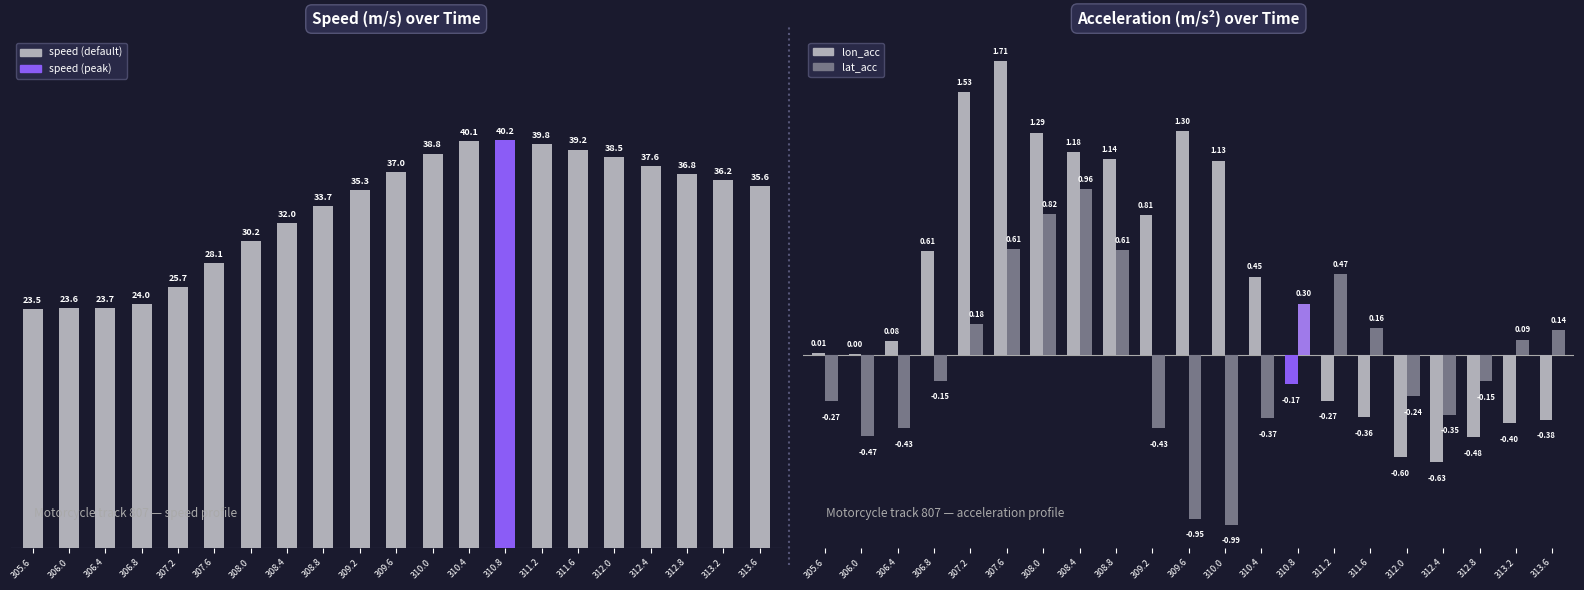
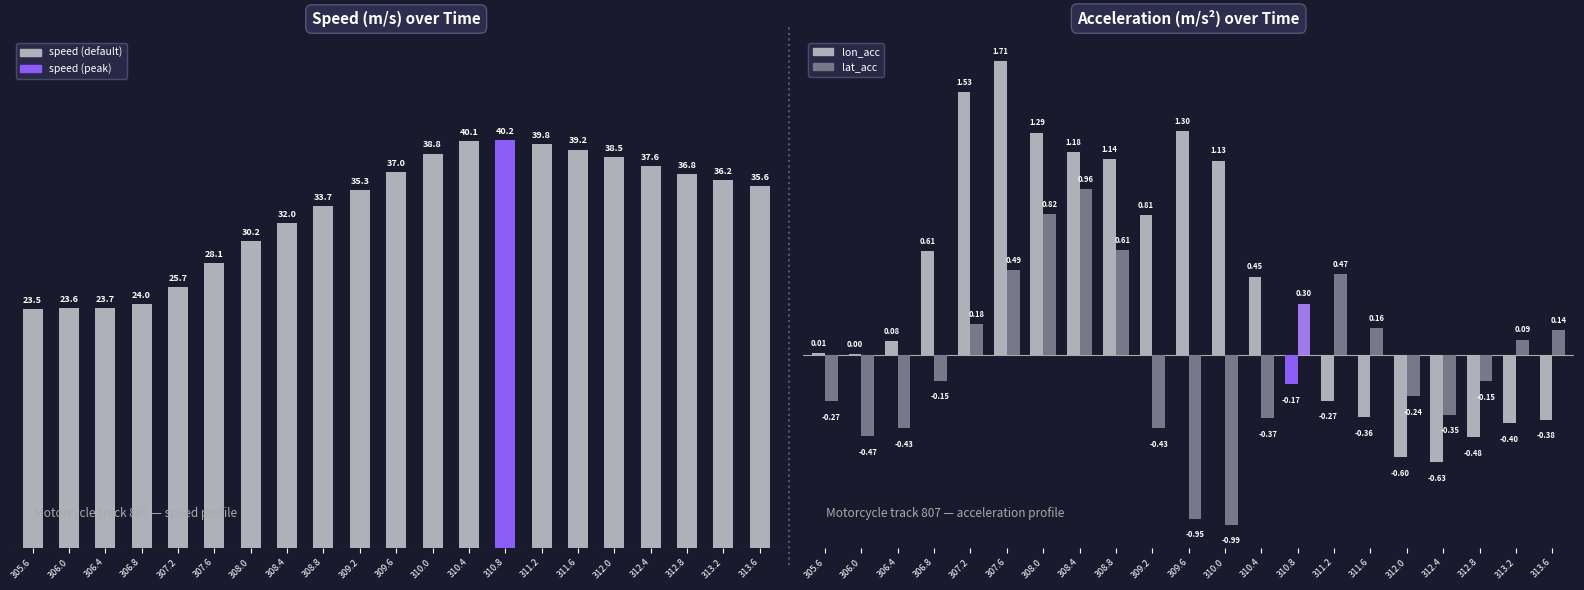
  {
    "Speed (m/s) over Time": {
      "305.6": 23.5,
      "306.0": 23.6,
      "306.4": 23.7,
      "306.8": 24.0,
      "307.2": 25.7,
      "307.6": 28.1,
      "308.0": 30.2,
      "308.4": 32.0,
      "308.8": 33.7,
      "309.2": 35.3,
      "309.6": 37.0,
      "310.0": 38.8,
      "310.4": 40.1,
      "310.8": 40.2,
      "311.2": 39.8,
      "311.6": 39.2,
      "312.0": 38.5,
      "312.4": 37.6,
      "312.8": 36.8,
      "313.2": 36.2,
      "313.6": 35.6
    },
    "Acceleration (m/s²) over Time": {
      "lon_acc": {
        "305.6": 0.01,
        "306.0": 0.00,
        "306.4": 0.08,
        "306.8": 0.61,
        "307.2": 1.53,
        "307.6": 1.71,
        "308.0": 1.29,
        "308.4": 1.18,
        "308.8": 1.14,
        "309.2": 0.81,
        "309.6": 1.30,
        "310.0": 1.13,
        "310.4": 0.45,
        "310.8": -0.17,
        "311.2": -0.27,
        "311.6": -0.36,
        "312.0": -0.60,
        "312.4": -0.63,
        "312.8": -0.48,
        "313.2": -0.40,
        "313.6": -0.38
      },
      "lat_acc": {
        "305.6": -0.27,
        "306.0": -0.47,
        "306.4": -0.43,
        "306.8": -0.15,
        "307.2": 0.18,
-       "307.6": 0.61,
+       "307.6": 0.49,
        "308.0": 0.82,
        "308.4": 0.96,
        "308.8": 0.61,
        "309.2": -0.43,
        "309.6": -0.95,
        "310.0": -0.99,
        "310.4": -0.37,
        "310.8": 0.30,
        "311.2": 0.47,
        "311.6": 0.16,
        "312.0": -0.24,
        "312.4": -0.35,
        "312.8": -0.15,
        "313.2": 0.09,
        "313.6": 0.14
      }
    }
  }
